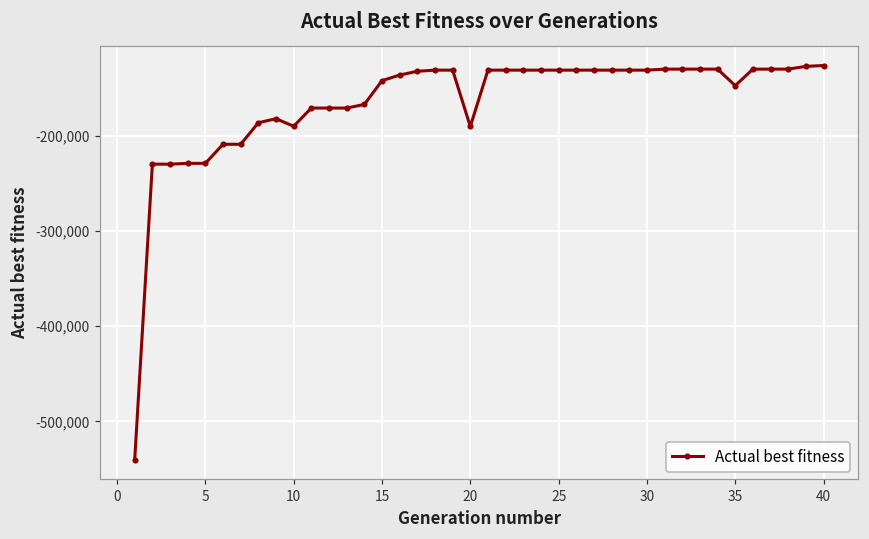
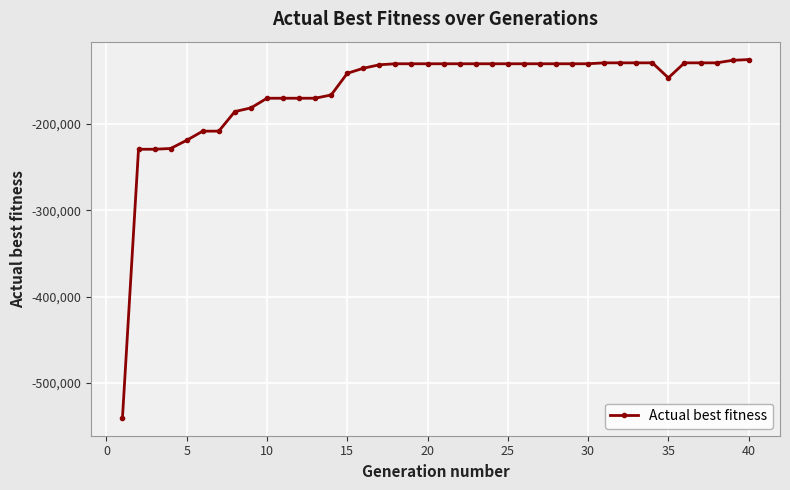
  {
-   "5": "-230,000",
-   "10": "-190,000",
+   "5": "-220,000",
+   "10": "-170,000",
    "15": "-140,000",
-   "20": "-190,000",
+   "20": "-130,000",
    "25": "-130,000",
    "30": "-130,000",
    "35": "-150,000",
    "40": "-130,000"
  }
